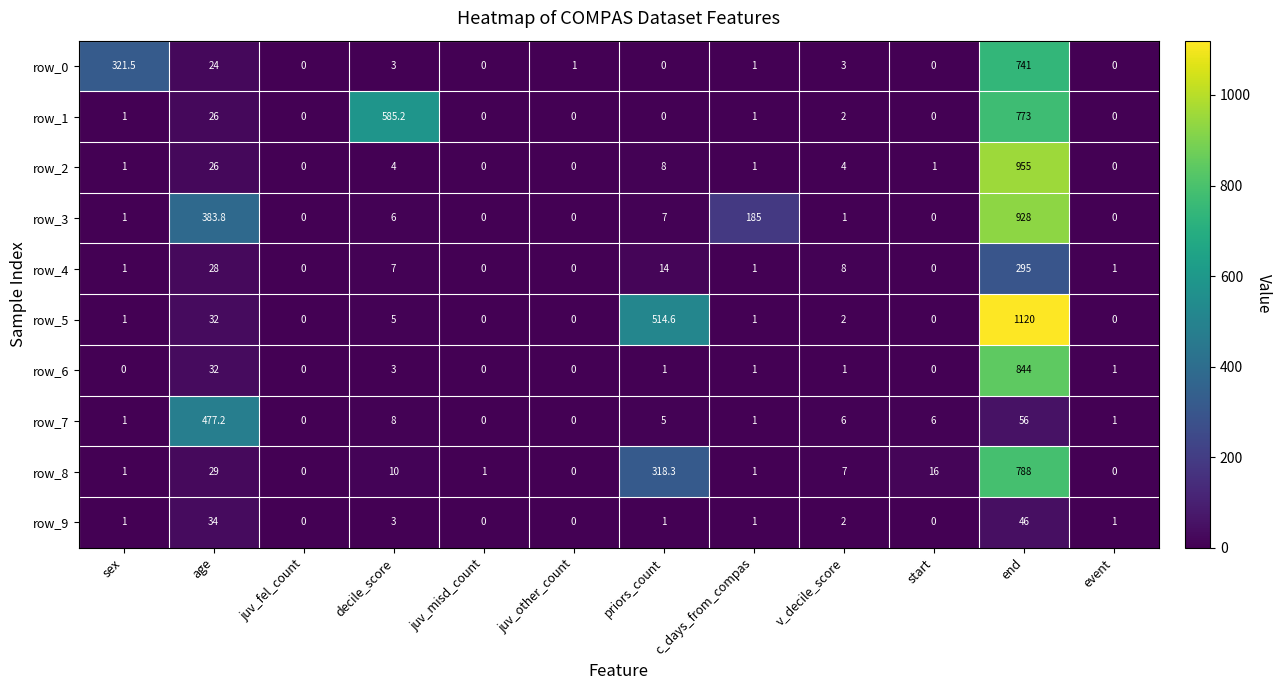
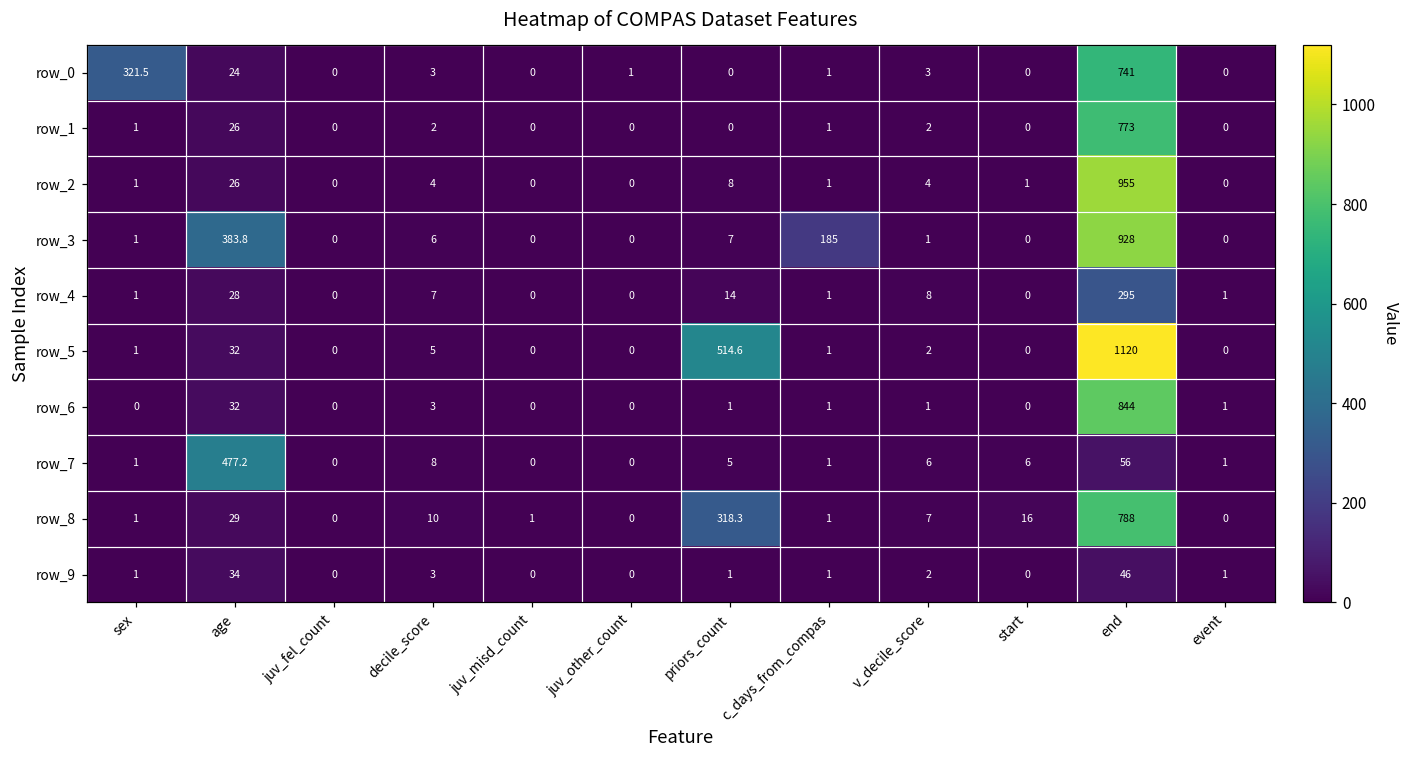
  {
    "row_0": {
      "sex": 321.5,
      "age": 24,
      "juv_fel_count": 0,
      "decile_score": 3,
      "juv_misd_count": 0,
      "juv_other_count": 1,
      "priors_count": 0,
      "c_days_from_compas": 1,
      "v_decile_score": 3,
      "start": 0,
      "end": 741,
      "event": 0
    },
    "row_1": {
      "sex": 1,
      "age": 26,
      "juv_fel_count": 0,
-     "decile_score": 585.2,
+     "decile_score": 2,
      "juv_misd_count": 0,
      "juv_other_count": 0,
      "priors_count": 0,
      "c_days_from_compas": 1,
      "v_decile_score": 2,
      "start": 0,
      "end": 773,
      "event": 0
    },
    "row_2": {
      "sex": 1,
      "age": 26,
      "juv_fel_count": 0,
      "decile_score": 4,
      "juv_misd_count": 0,
      "juv_other_count": 0,
      "priors_count": 8,
      "c_days_from_compas": 1,
      "v_decile_score": 4,
      "start": 1,
      "end": 955,
      "event": 0
    },
    "row_3": {
      "sex": 1,
      "age": 383.8,
      "juv_fel_count": 0,
      "decile_score": 6,
      "juv_misd_count": 0,
      "juv_other_count": 0,
      "priors_count": 7,
      "c_days_from_compas": 185,
      "v_decile_score": 1,
      "start": 0,
      "end": 928,
      "event": 0
    },
    "row_4": {
      "sex": 1,
      "age": 28,
      "juv_fel_count": 0,
      "decile_score": 7,
      "juv_misd_count": 0,
      "juv_other_count": 0,
      "priors_count": 14,
      "c_days_from_compas": 1,
      "v_decile_score": 8,
      "start": 0,
      "end": 295,
      "event": 1
    },
    "row_5": {
      "sex": 1,
      "age": 32,
      "juv_fel_count": 0,
      "decile_score": 5,
      "juv_misd_count": 0,
      "juv_other_count": 0,
      "priors_count": 514.6,
      "c_days_from_compas": 1,
      "v_decile_score": 2,
      "start": 0,
      "end": 1120,
      "event": 0
    },
    "row_6": {
      "sex": 0,
      "age": 32,
      "juv_fel_count": 0,
      "decile_score": 3,
      "juv_misd_count": 0,
      "juv_other_count": 0,
      "priors_count": 1,
      "c_days_from_compas": 1,
      "v_decile_score": 1,
      "start": 0,
      "end": 844,
      "event": 1
    },
    "row_7": {
      "sex": 1,
      "age": 477.2,
      "juv_fel_count": 0,
      "decile_score": 8,
      "juv_misd_count": 0,
      "juv_other_count": 0,
      "priors_count": 5,
      "c_days_from_compas": 1,
      "v_decile_score": 6,
      "start": 6,
      "end": 56,
      "event": 1
    },
    "row_8": {
      "sex": 1,
      "age": 29,
      "juv_fel_count": 0,
      "decile_score": 10,
      "juv_misd_count": 1,
      "juv_other_count": 0,
      "priors_count": 318.3,
      "c_days_from_compas": 1,
      "v_decile_score": 7,
      "start": 16,
      "end": 788,
      "event": 0
    },
    "row_9": {
      "sex": 1,
      "age": 34,
      "juv_fel_count": 0,
      "decile_score": 3,
      "juv_misd_count": 0,
      "juv_other_count": 0,
      "priors_count": 1,
      "c_days_from_compas": 1,
      "v_decile_score": 2,
      "start": 0,
      "end": 46,
      "event": 1
    }
  }
